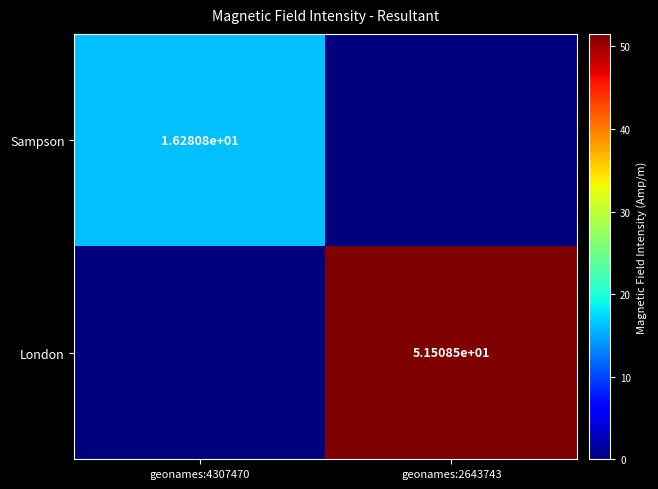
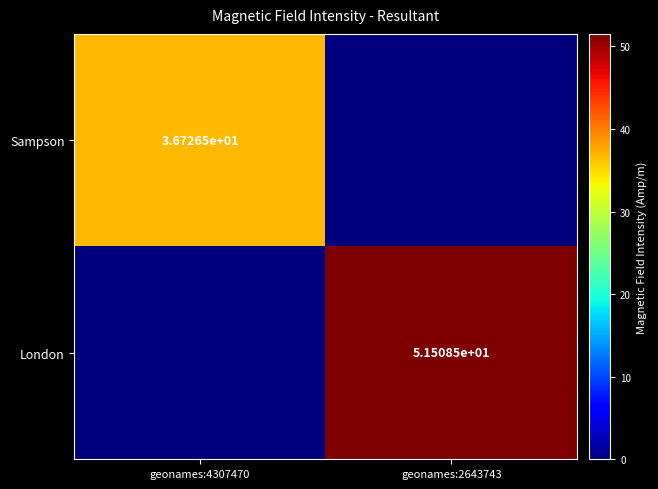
  {
    "Sampson": {
-     "geonames:4307470": "1.62808e+01"
+     "geonames:4307470": "3.67265e+01"
    },
    "London": {
      "geonames:2643743": "5.15085e+01"
    }
  }
